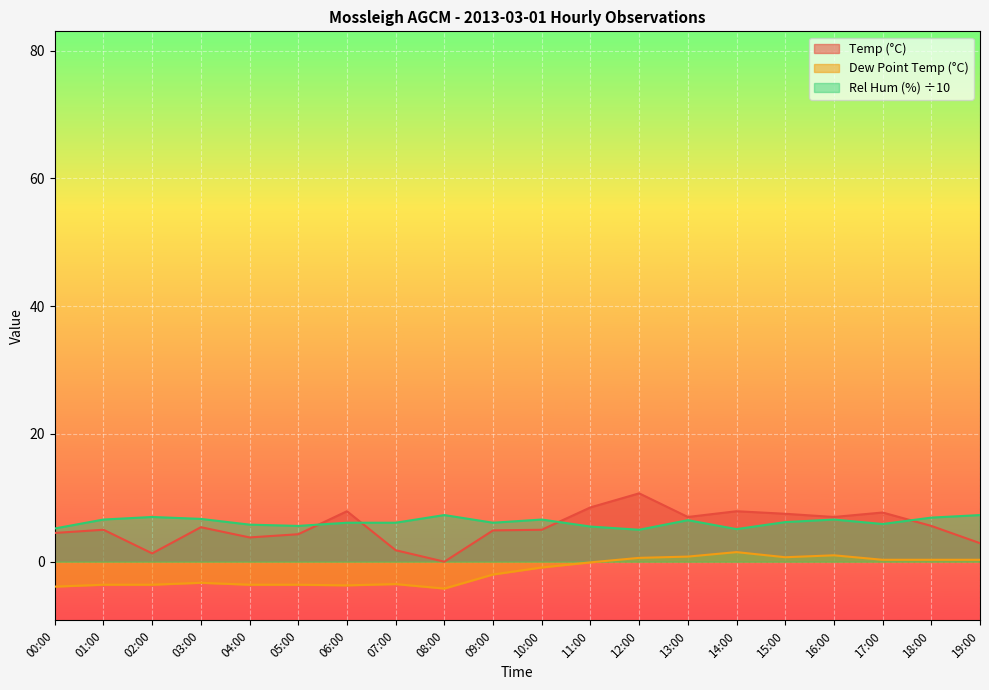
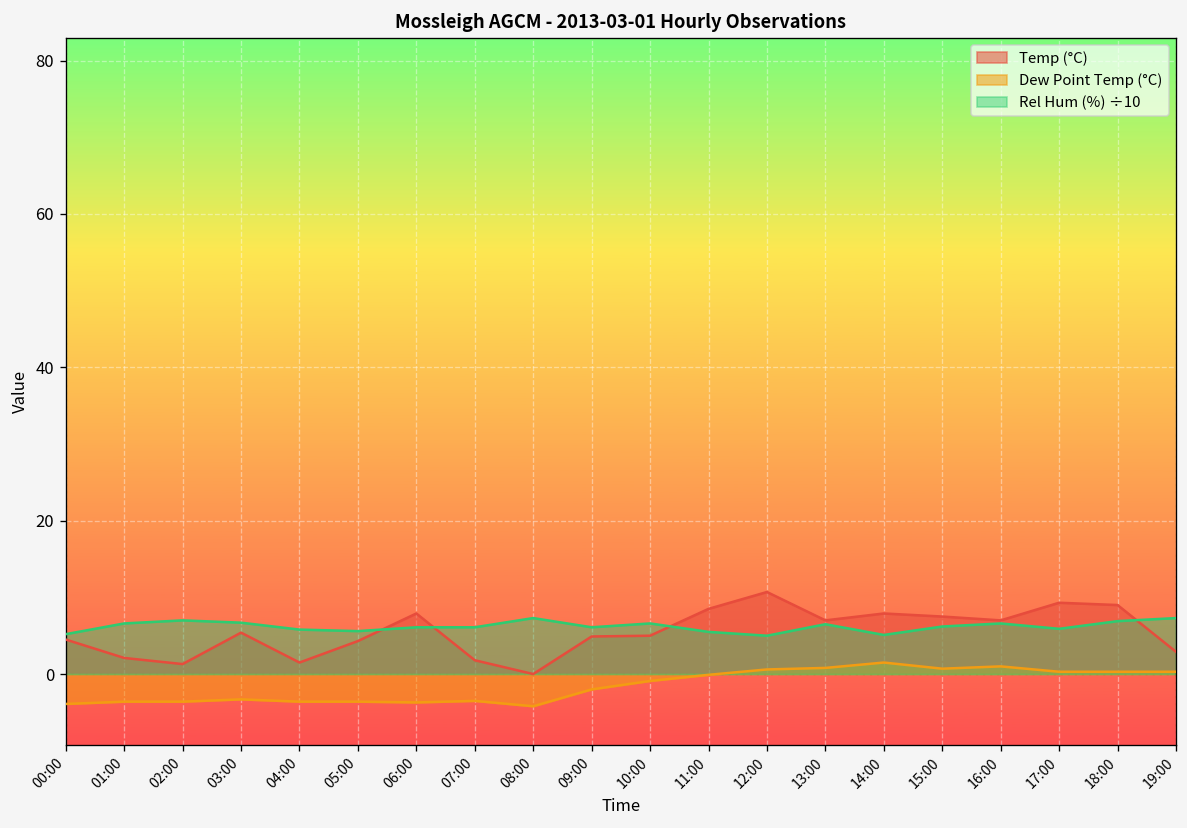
  {
    "Temp (°C)": {
      "00:00": 5,
-     "01:00": 5,
+     "01:00": 2,
      "02:00": 1,
      "03:00": 5,
-     "04:00": 4,
+     "04:00": 2,
      "05:00": 4,
      "06:00": 8,
      "07:00": 2,
      "09:00": 5,
      "10:00": 5,
      "11:00": 9,
      "12:00": 11,
      "13:00": 7,
      "14:00": 8,
      "15:00": 8,
-     "17:00": 8,
-     "18:00": 6,
+     "17:00": 9,
+     "18:00": 9,
      "19:00": 3
    },
    "Rel Hum (%) ÷10": {
      "00:00": 5,
      "01:00": 7,
      "02:00": 7,
      "03:00": 7,
      "04:00": 6,
      "05:00": 6,
      "06:00": 6,
      "07:00": 6,
      "08:00": 7,
      "09:00": 6,
      "10:00": 7,
      "11:00": 6,
      "12:00": 5,
      "13:00": 7,
      "14:00": 5,
      "15:00": 6,
      "17:00": 6,
      "18:00": 7,
      "19:00": 7
    }
  }
